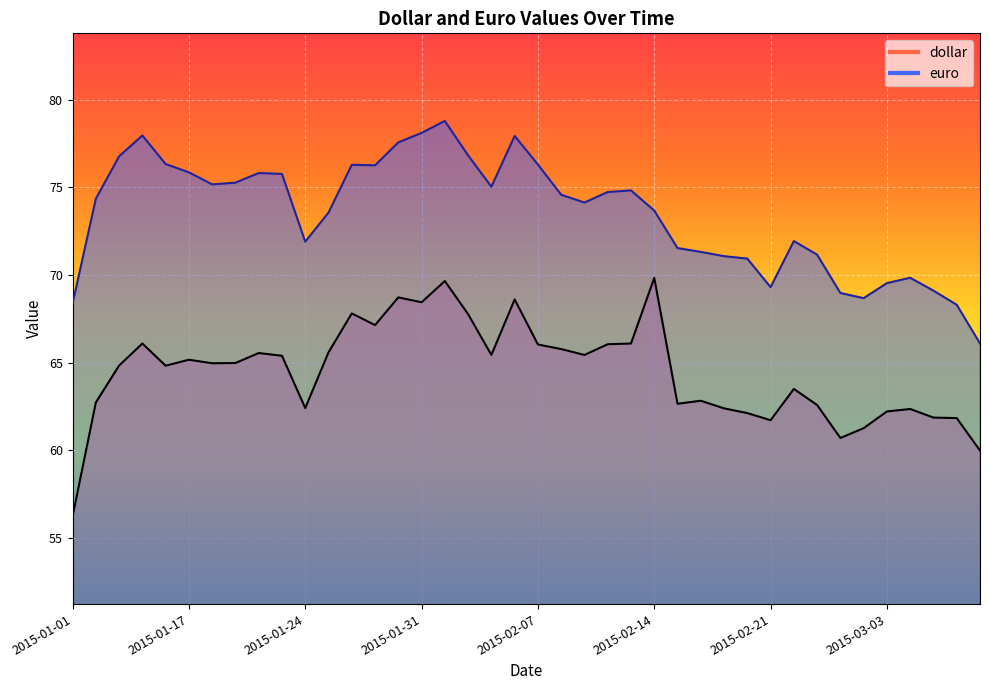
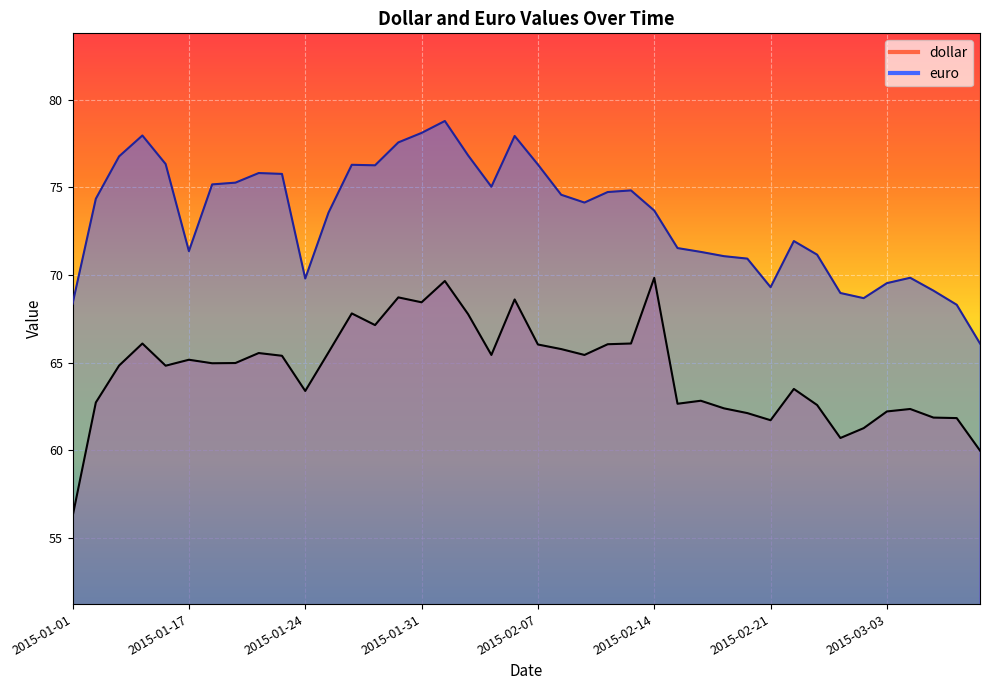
  {
    "dollar": {
      "2015-01-01": 56.2,
      "2015-01-17": 65.2,
-     "2015-01-24": 62.4,
+     "2015-01-24": 63.4,
      "2015-01-31": 68.4,
      "2015-02-07": 66.0,
      "2015-02-14": 69.8,
      "2015-02-21": 61.7,
      "2015-03-03": 62.2
    },
    "euro": {
      "2015-01-01": 68.4,
-     "2015-01-17": 75.9,
-     "2015-01-24": 71.9,
+     "2015-01-17": 71.4,
+     "2015-01-24": 69.8,
      "2015-01-31": 78.1,
      "2015-02-07": 76.3,
      "2015-02-14": 73.7,
      "2015-02-21": 69.3,
      "2015-03-03": 69.5
    }
  }
